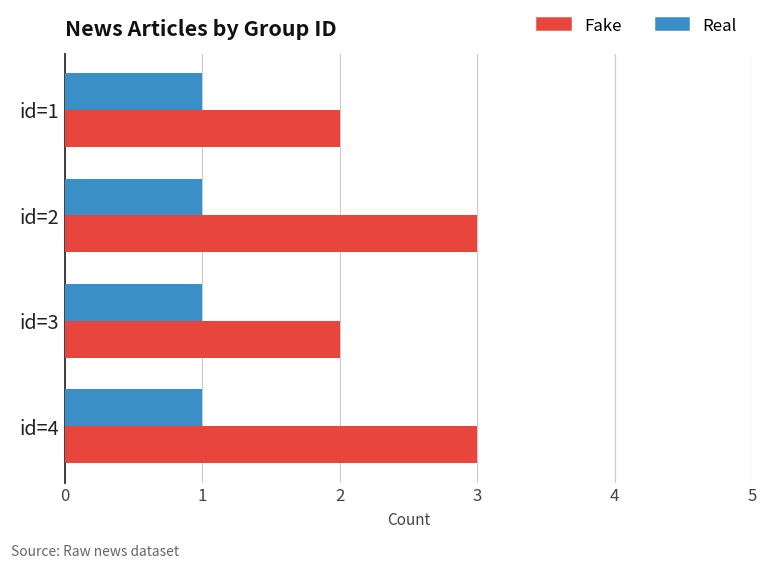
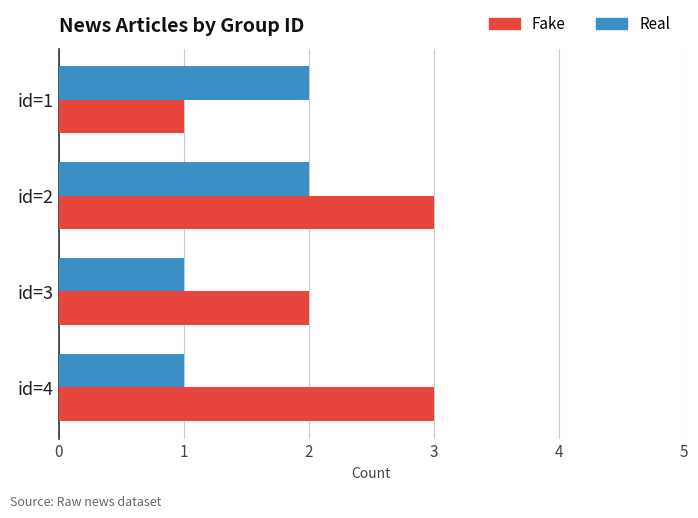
  {
    "Fake": {
-     "id=1": 2,
+     "id=1": 1,
      "id=2": 3,
      "id=3": 2,
      "id=4": 3
    },
    "Real": {
-     "id=1": 1,
-     "id=2": 1,
+     "id=1": 2,
+     "id=2": 2,
      "id=3": 1,
      "id=4": 1
    }
  }
